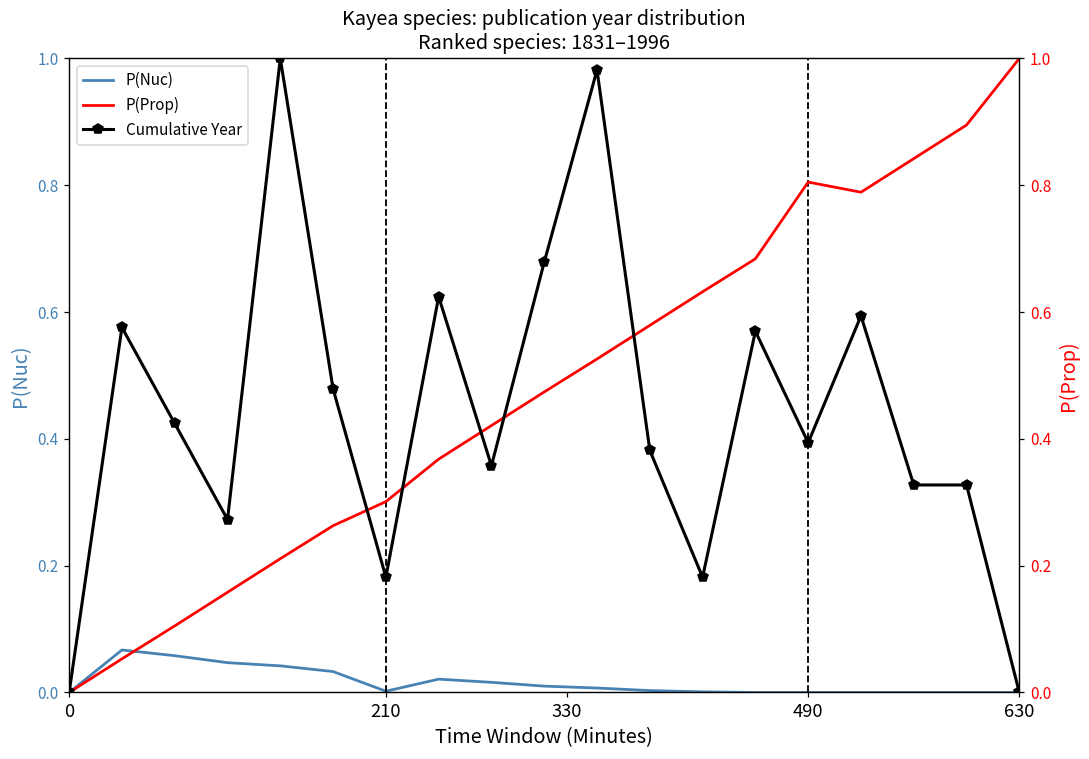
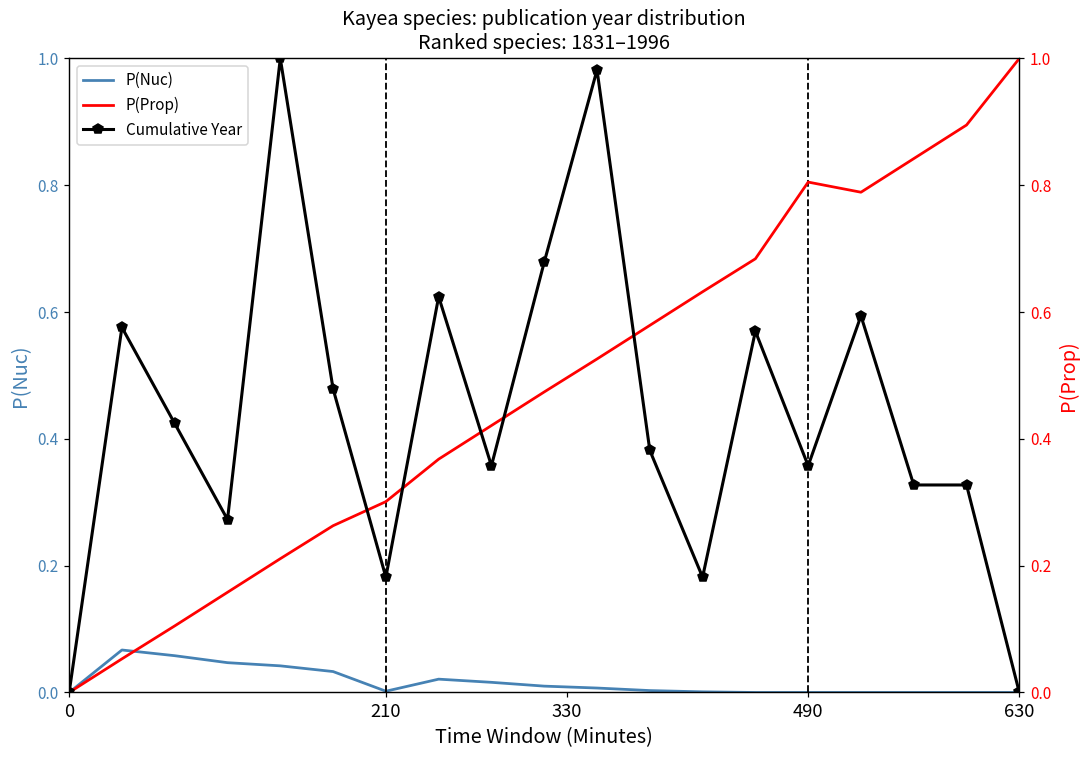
  {
    "P(Nuc)": {
      "0": 0.00,
      "210": 0.00,
      "490": 0.00,
      "630": 0.00
    },
    "P(Prop)": {
      "210": 0.30,
      "490": 0.81,
      "630": 1.00
    },
    "Cumulative Year": {
      "210": 0.18,
-     "490": 0.39,
+     "490": 0.36,
      "630": 0.00
    }
  }
